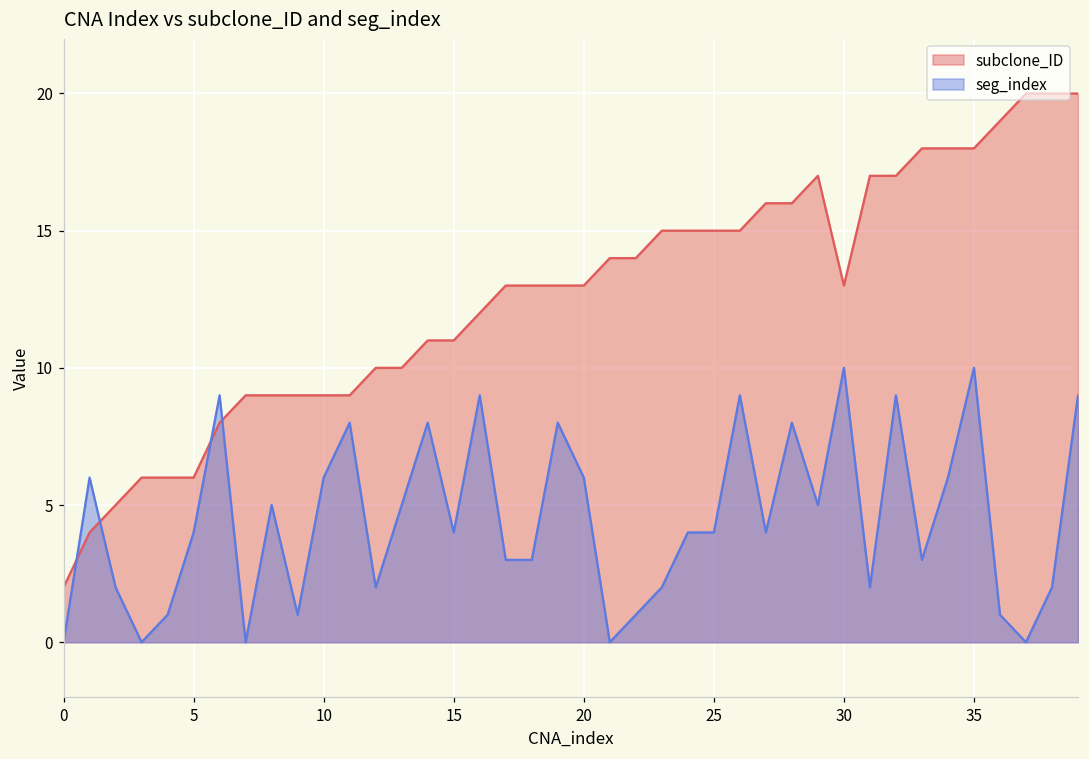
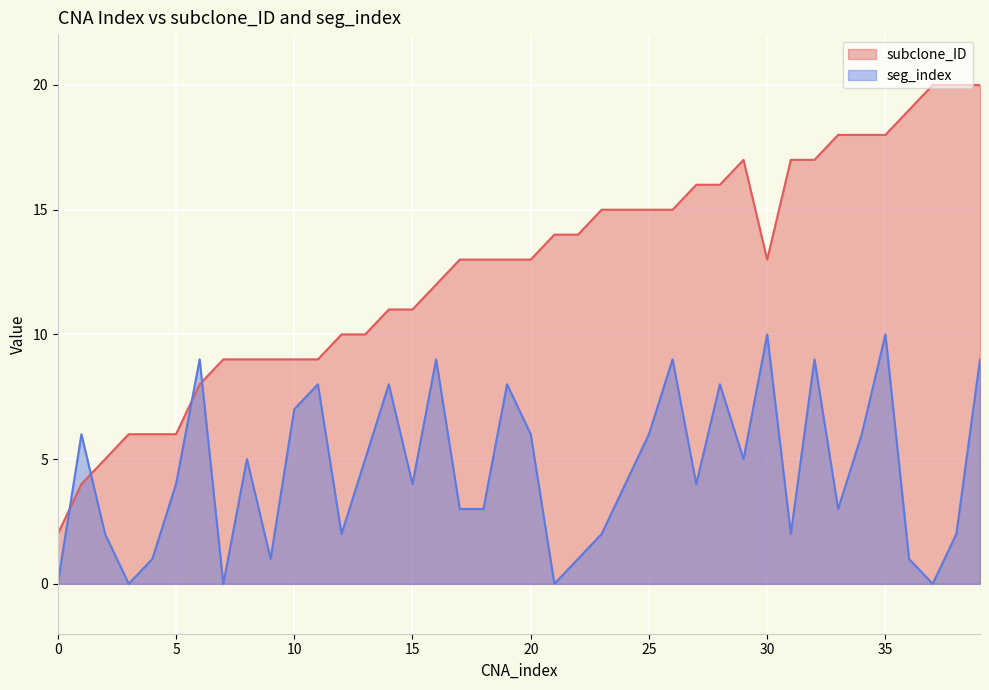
  {
    "subclone_ID": {
      "0": 2,
      "5": 6,
      "10": 9,
      "15": 11,
      "20": 13,
      "25": 15,
      "30": 13,
      "35": 18
    },
    "seg_index": {
      "0": 0,
      "5": 4,
-     "10": 6,
+     "10": 7,
      "15": 4,
      "20": 6,
-     "25": 4,
+     "25": 6,
      "30": 10,
      "35": 10
    }
  }
